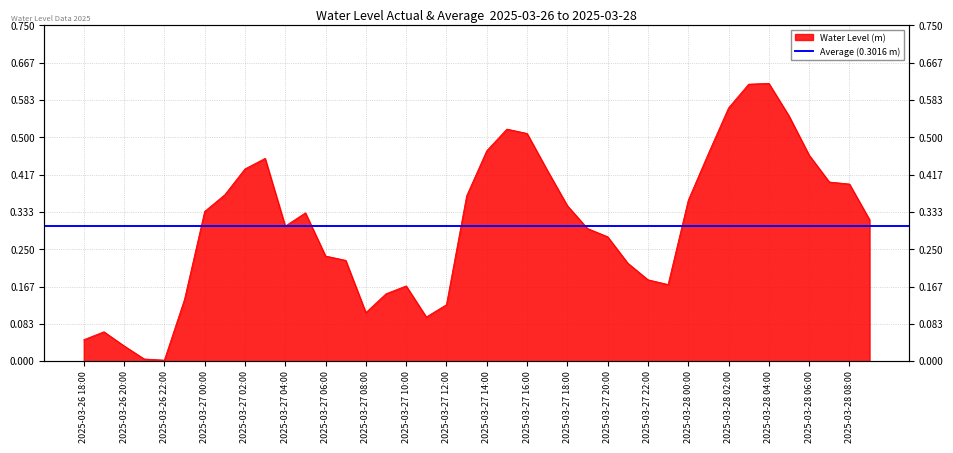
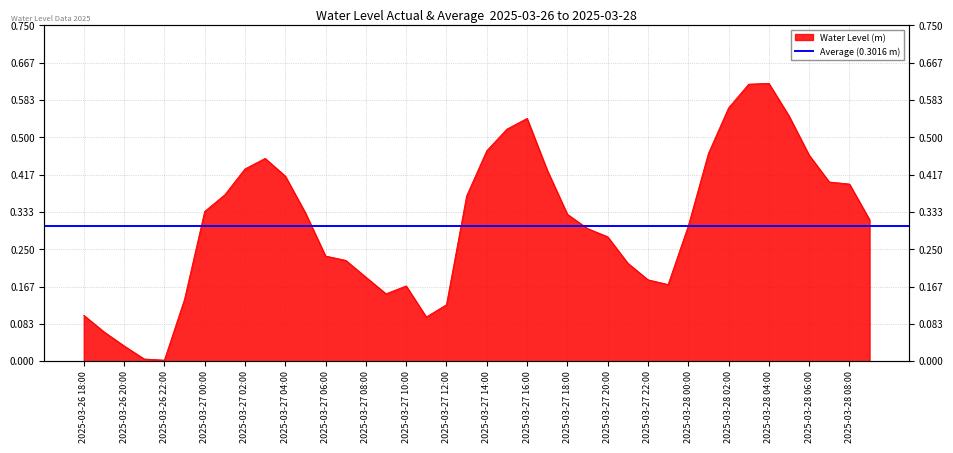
  {
-   "2025-03-26 18:00": 0.05,
+   "2025-03-26 18:00": 0.10,
    "2025-03-26 20:00": 0.03,
    "2025-03-26 22:00": 0.00,
    "2025-03-27 00:00": 0.33,
    "2025-03-27 02:00": 0.43,
-   "2025-03-27 04:00": 0.30,
+   "2025-03-27 04:00": 0.41,
    "2025-03-27 06:00": 0.23,
-   "2025-03-27 08:00": 0.11,
+   "2025-03-27 08:00": 0.19,
    "2025-03-27 10:00": 0.17,
    "2025-03-27 12:00": 0.13,
    "2025-03-27 14:00": 0.47,
-   "2025-03-27 16:00": 0.51,
-   "2025-03-27 18:00": 0.35,
+   "2025-03-27 16:00": 0.54,
+   "2025-03-27 18:00": 0.33,
    "2025-03-27 20:00": 0.28,
    "2025-03-27 22:00": 0.18,
-   "2025-03-28 00:00": 0.36,
+   "2025-03-28 00:00": 0.30,
    "2025-03-28 02:00": 0.57,
    "2025-03-28 04:00": 0.62,
    "2025-03-28 06:00": 0.46,
    "2025-03-28 08:00": 0.40
  }
